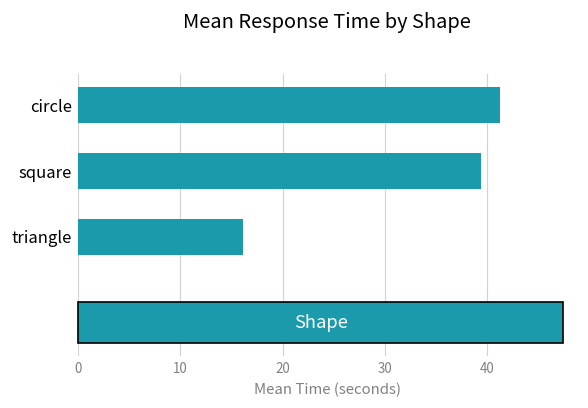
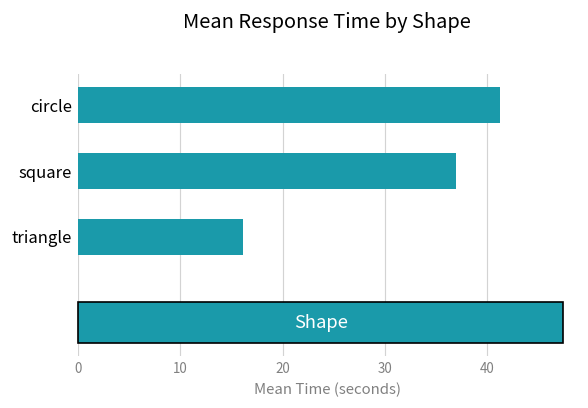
  {
    "circle": 41,
-   "square": 39,
+   "square": 37,
    "triangle": 16
  }
